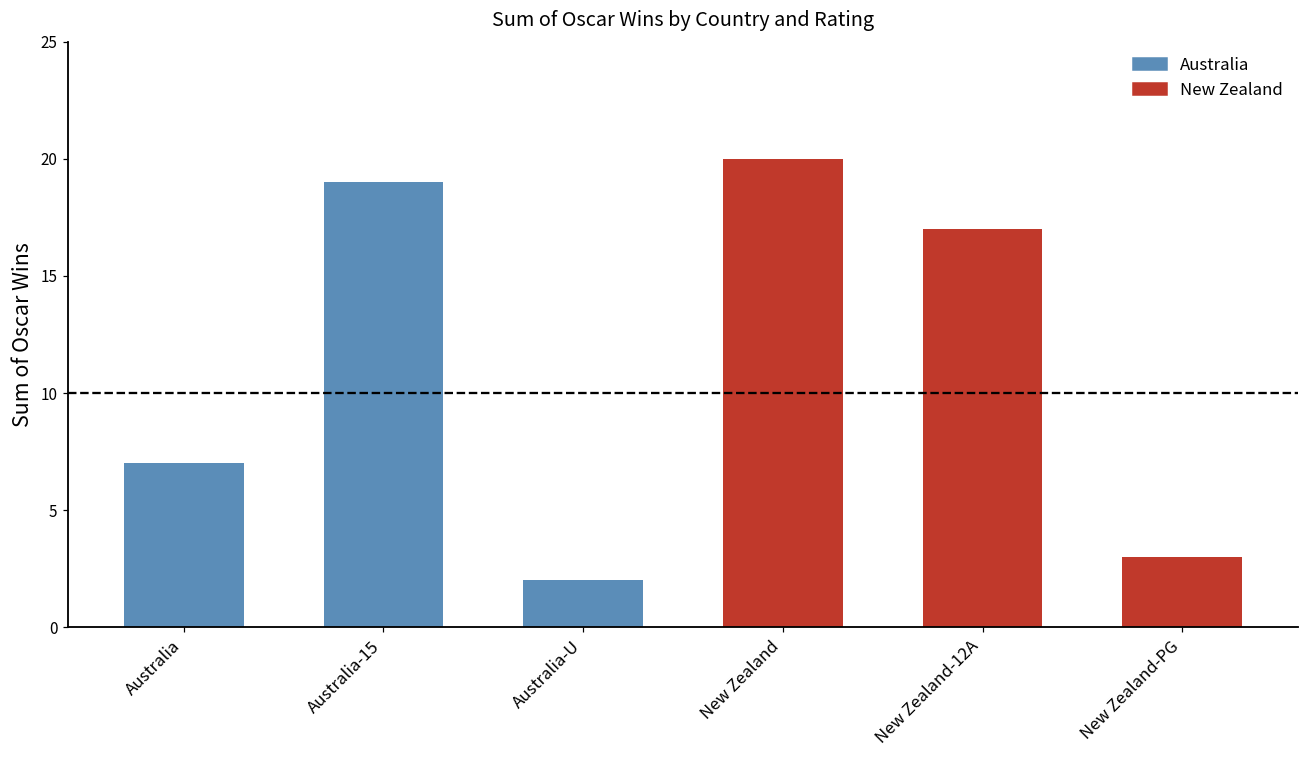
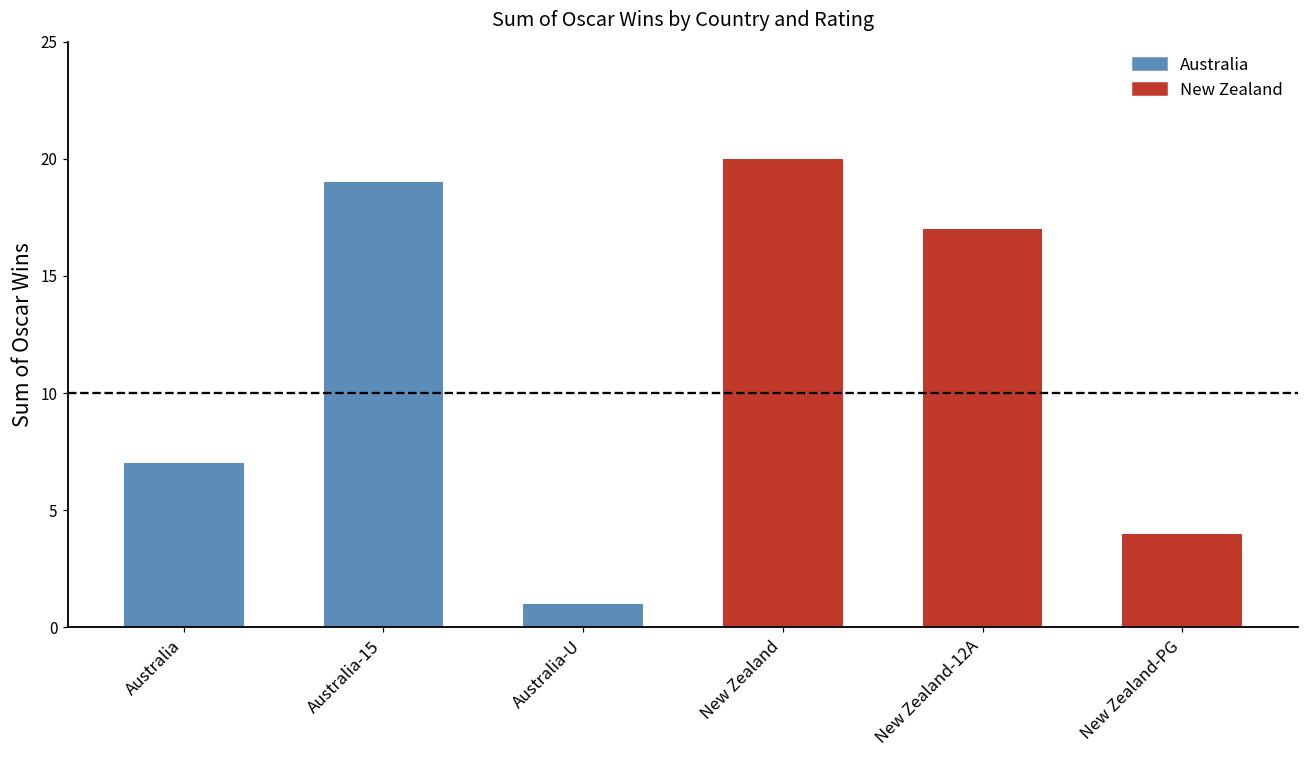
  {
    "Australia": 7,
    "Australia-15": 19,
-   "Australia-U": 2,
+   "Australia-U": 1,
    "New Zealand": 20,
    "New Zealand-12A": 17,
-   "New Zealand-PG": 3
+   "New Zealand-PG": 4
  }
